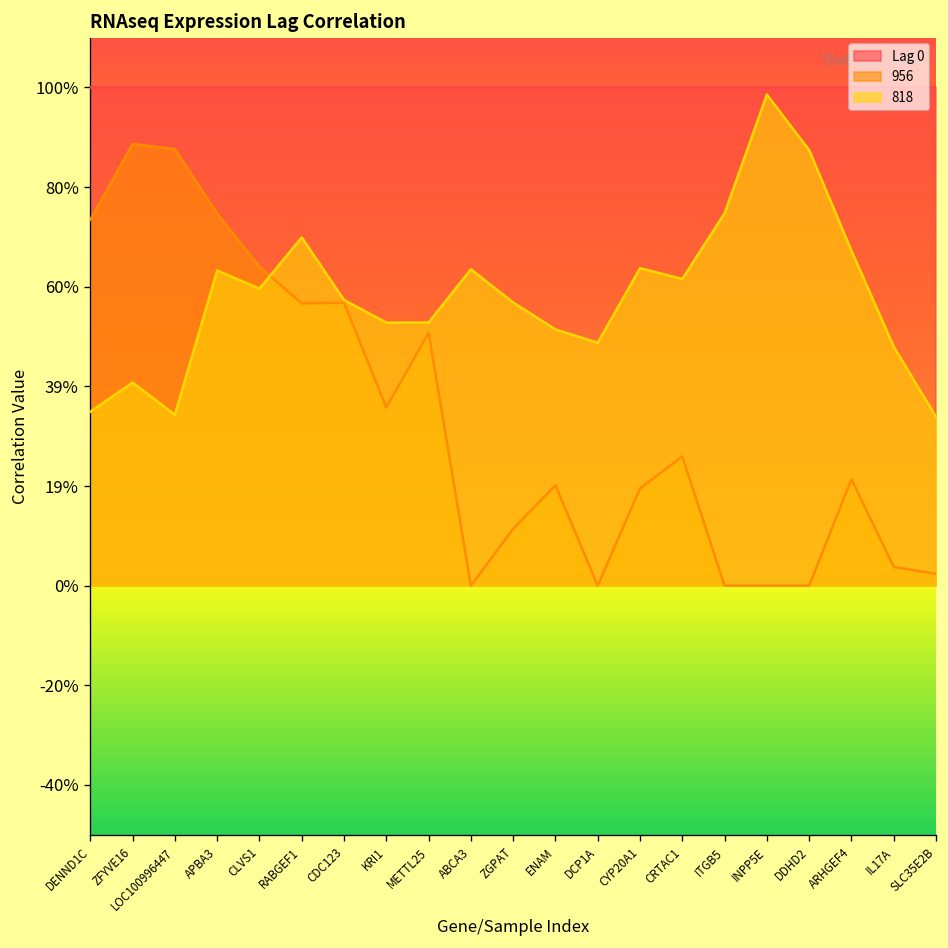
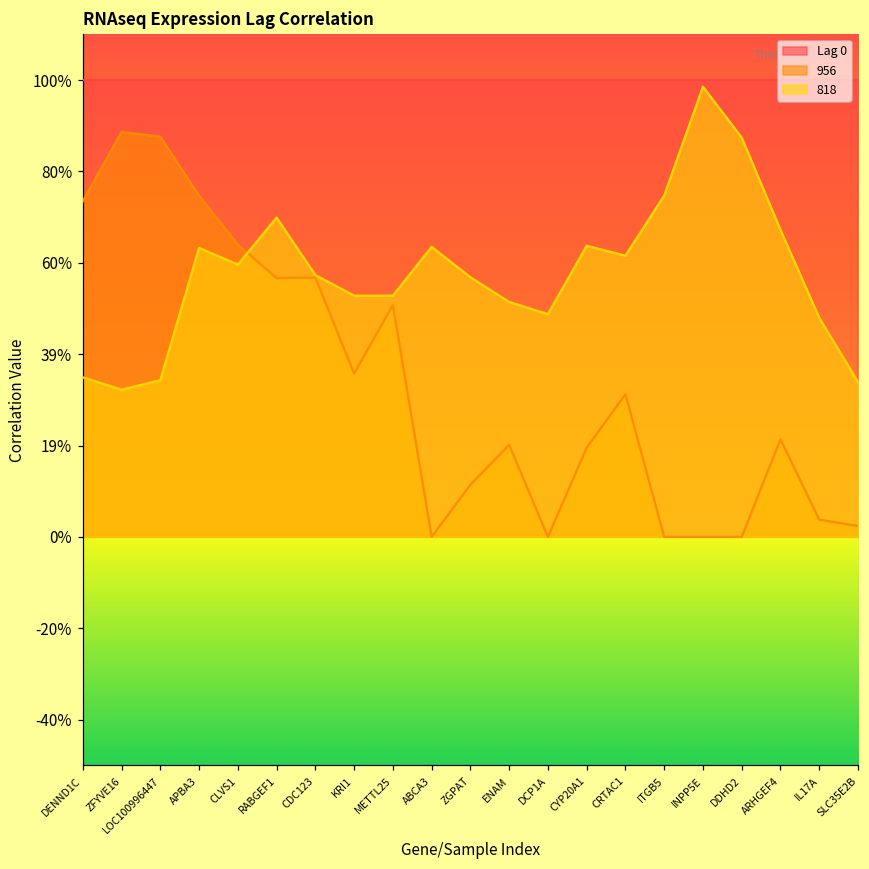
  {
    "Lag 0": {
      "DENND1C": "100%",
      "ZFYVE16": "100%",
      "LOC100996447": "100%",
      "APBA3": "100%",
      "CLVS1": "100%",
      "RABGEF1": "100%",
      "CDC123": "100%",
      "KRI1": "100%",
      "METTL25": "100%",
      "ABCA3": "100%",
      "ZGPAT": "100%",
      "ENAM": "100%",
      "DCP1A": "100%",
      "CYP20A1": "100%",
      "CRTAC1": "100%",
      "ITGB5": "100%",
      "INPP5E": "100%",
      "DDHD2": "100%",
      "SLC35E2B": "100%"
    },
    "956": {
      "DENND1C": "73%",
      "ZFYVE16": "89%",
      "LOC100996447": "88%",
      "APBA3": "75%",
      "CLVS1": "64%",
      "RABGEF1": "57%",
      "KRI1": "36%",
      "METTL25": "51%",
      "ABCA3": "0%",
      "ZGPAT": "11%",
      "ENAM": "20%",
      "DCP1A": "0%",
      "CYP20A1": "20%",
-     "CRTAC1": "26%",
+     "CRTAC1": "31%",
      "ITGB5": "0%",
      "INPP5E": "0%",
      "DDHD2": "0%",
      "ARHGEF4": "21%",
      "IL17A": "4%",
      "SLC35E2B": "2%"
    },
    "818": {
      "DENND1C": "35%",
-     "ZFYVE16": "41%",
+     "ZFYVE16": "32%",
      "LOC100996447": "34%",
      "APBA3": "63%",
      "CLVS1": "60%",
      "RABGEF1": "70%",
      "KRI1": "53%",
      "METTL25": "53%",
      "ABCA3": "63%",
      "ZGPAT": "57%",
      "ENAM": "51%",
      "DCP1A": "49%",
      "CYP20A1": "64%",
      "CRTAC1": "62%",
      "ITGB5": "75%",
      "INPP5E": "99%",
      "DDHD2": "87%",
      "ARHGEF4": "67%",
      "IL17A": "48%",
      "SLC35E2B": "34%"
    }
  }
